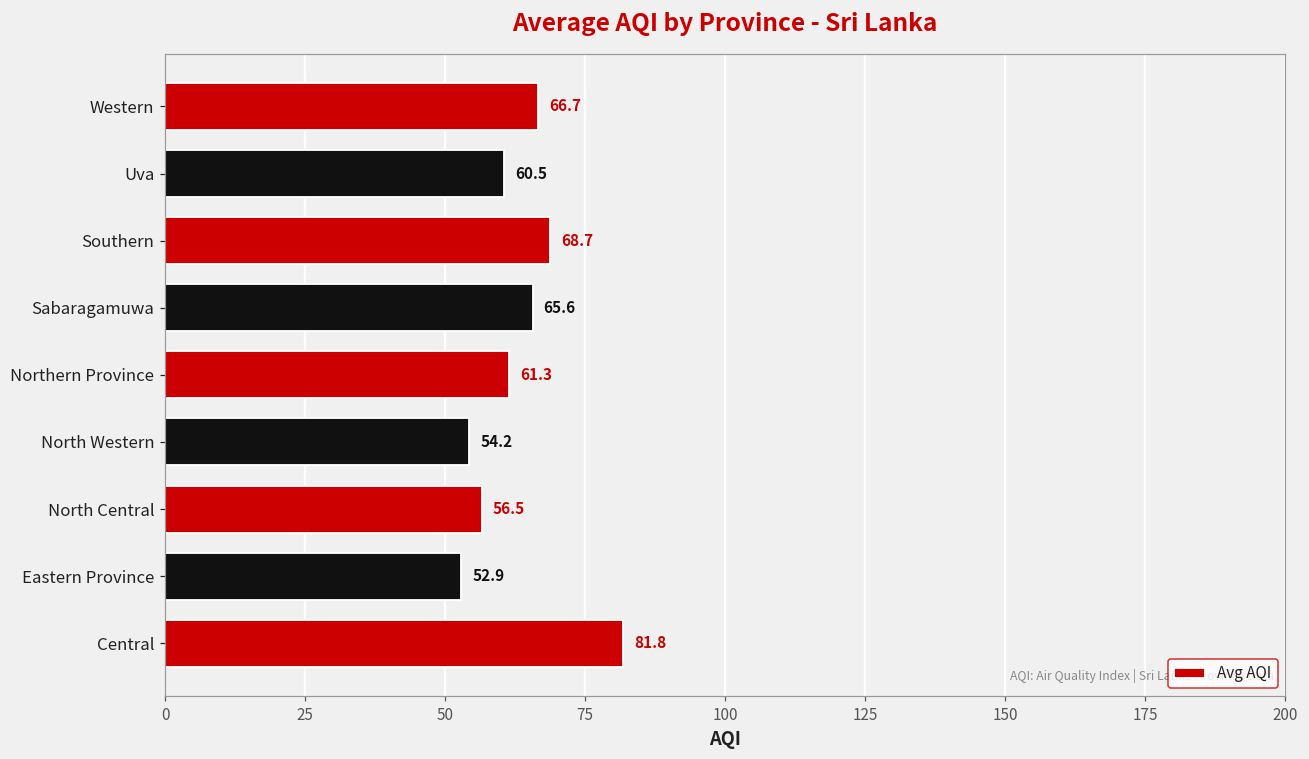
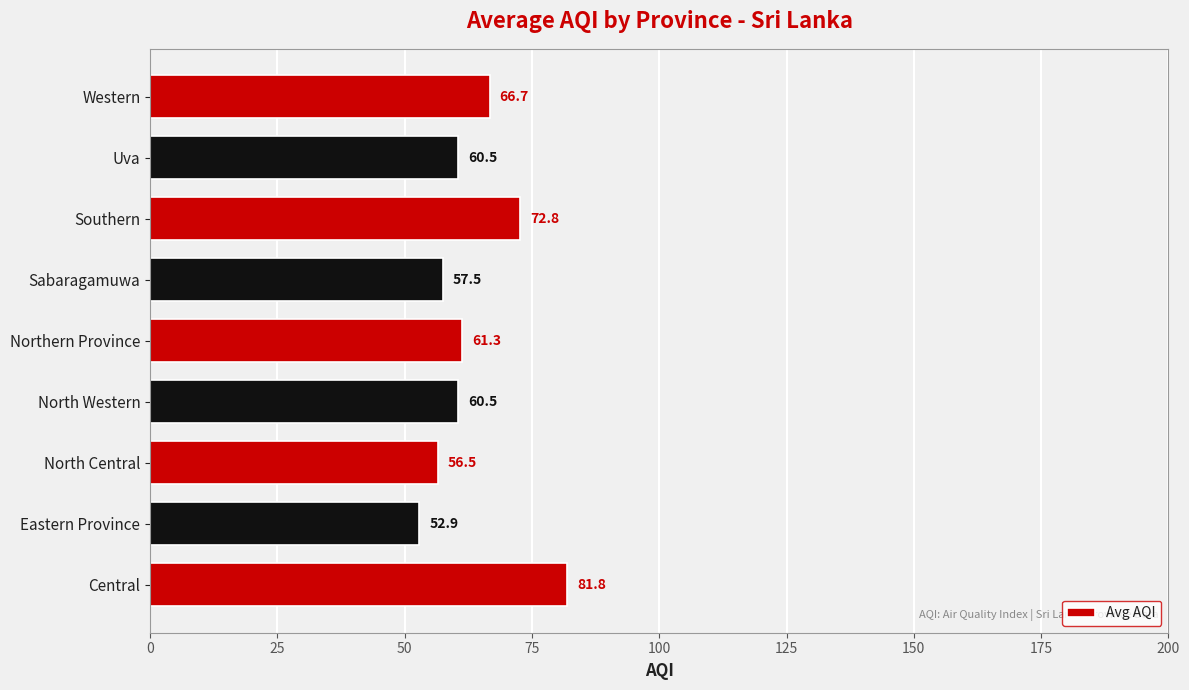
  {
    "Western": 66.7,
    "Uva": 60.5,
-   "Southern": 68.7,
-   "Sabaragamuwa": 65.6,
+   "Southern": 72.8,
+   "Sabaragamuwa": 57.5,
    "Northern Province": 61.3,
-   "North Western": 54.2,
+   "North Western": 60.5,
    "North Central": 56.5,
    "Eastern Province": 52.9,
    "Central": 81.8
  }
